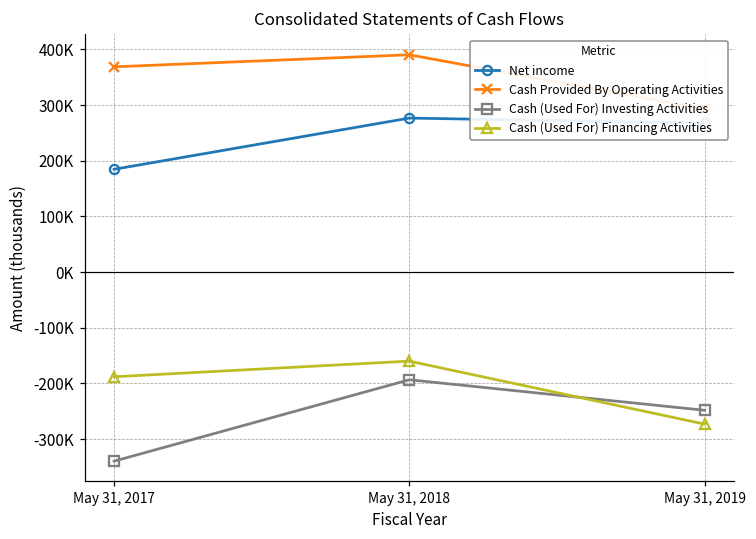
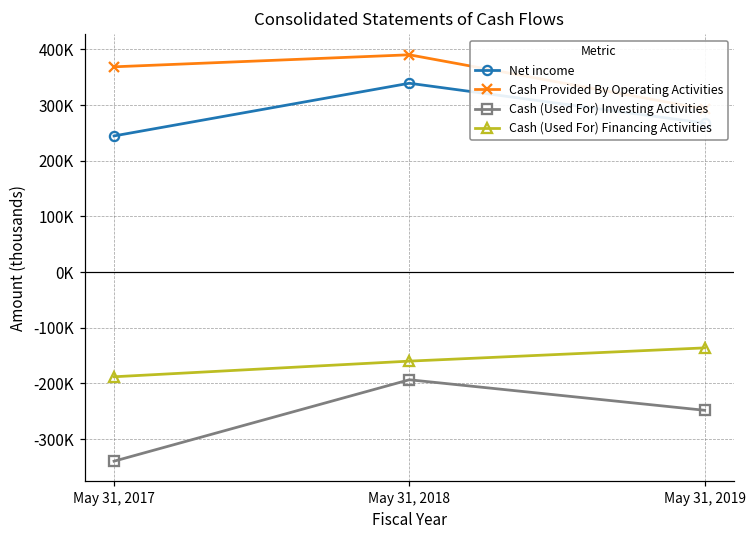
  {
    "Net income": {
-     "May 31, 2017": 180000,
-     "May 31, 2018": 280000
+     "May 31, 2017": 240000,
+     "May 31, 2018": 340000
    },
    "Cash Provided By Operating Activities": {
      "May 31, 2017": 370000,
      "May 31, 2018": 390000
    },
    "Cash (Used For) Investing Activities": {
      "May 31, 2017": -340000,
      "May 31, 2018": -190000,
      "May 31, 2019": -250000
    },
    "Cash (Used For) Financing Activities": {
      "May 31, 2017": -190000,
      "May 31, 2018": -160000,
-     "May 31, 2019": -270000
+     "May 31, 2019": -140000
    }
  }
